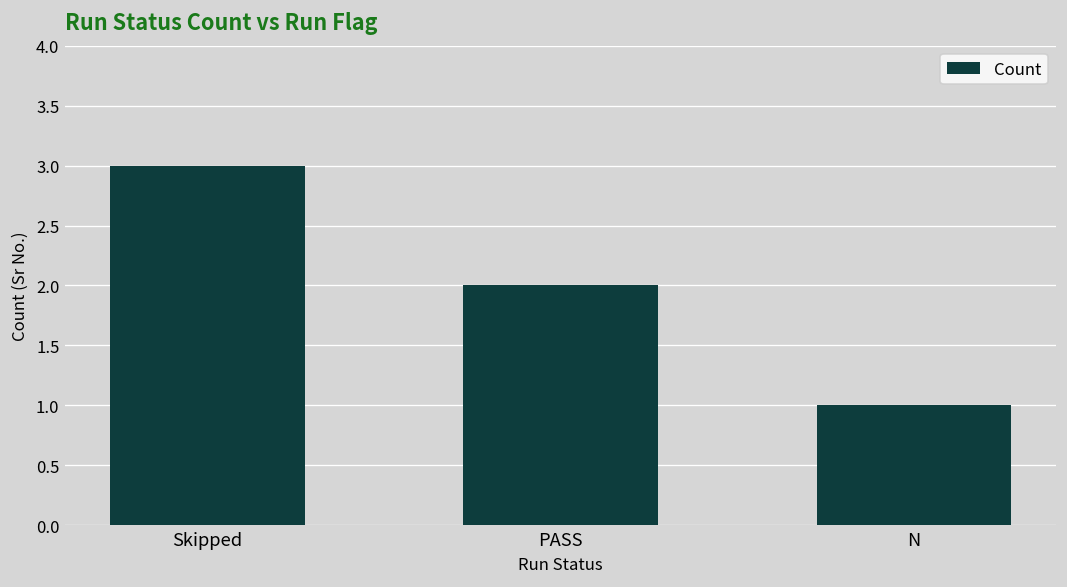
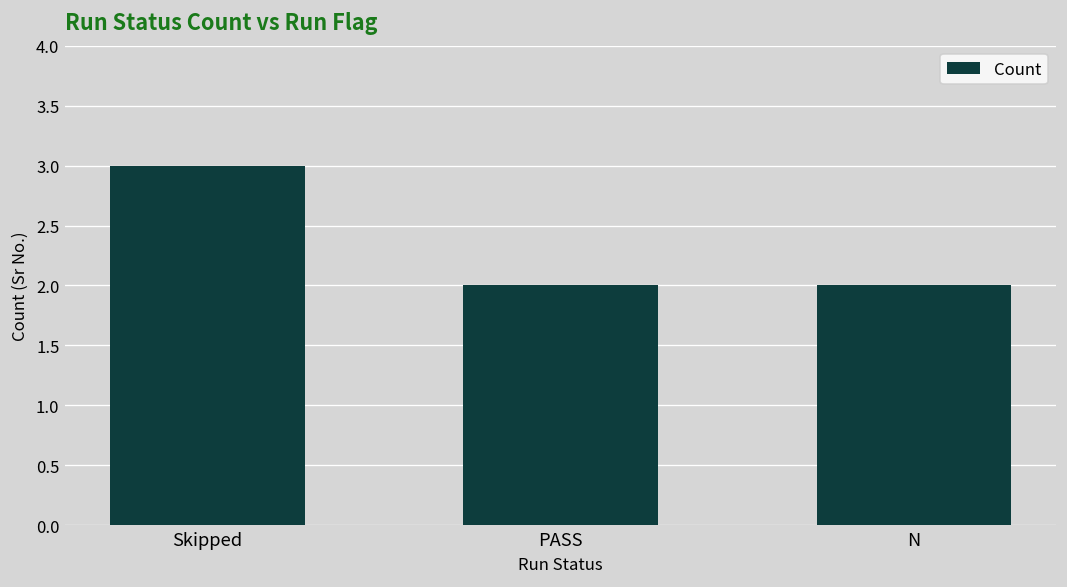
  {
    "Skipped": 3,
    "PASS": 2,
-   "N": 1
+   "N": 2
  }
